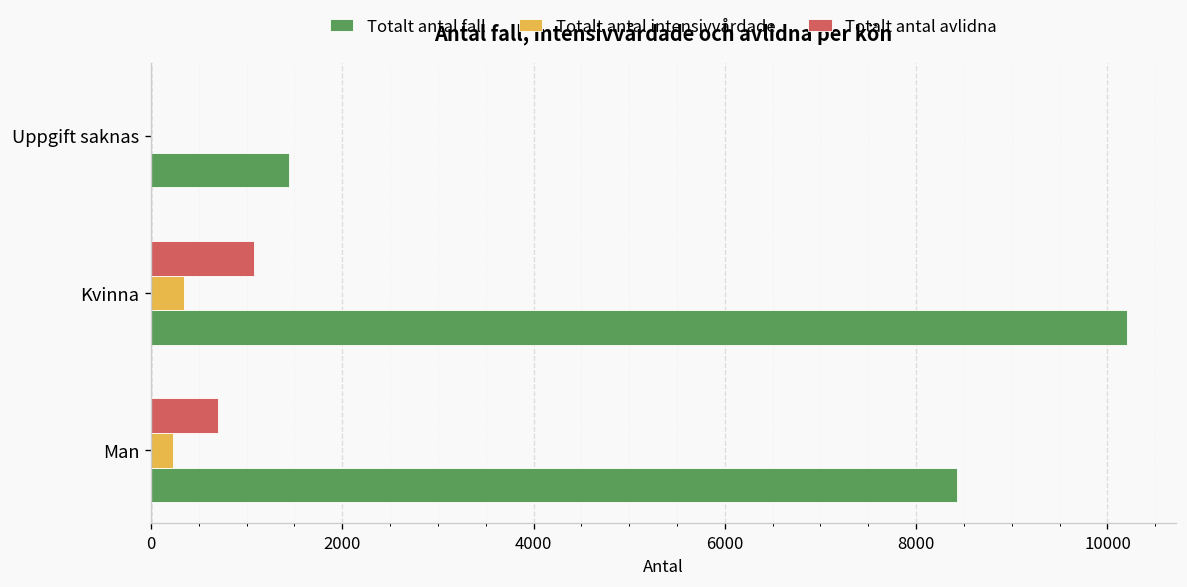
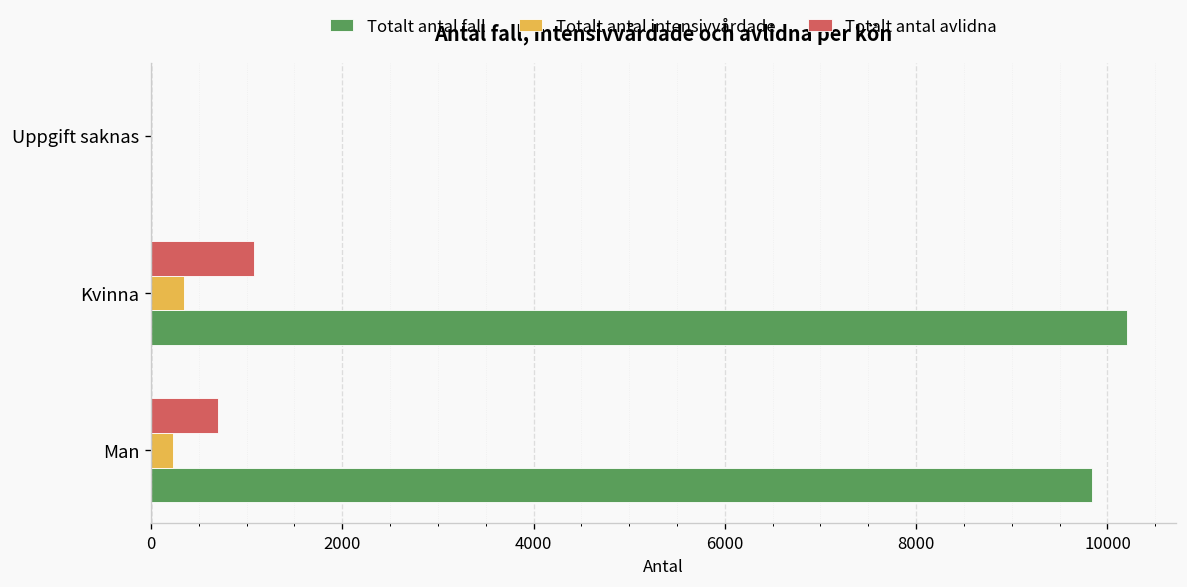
  {
    "Totalt antal fall": {
-     "Uppgift saknas": 1400,
+     "Uppgift saknas": 0,
      "Kvinna": 10200,
-     "Man": 8400
+     "Man": 9800
    },
    "Totalt antal intensivvårdade": {
      "Uppgift saknas": 0,
      "Kvinna": 300,
      "Man": 200
    },
    "Totalt antal avlidna": {
      "Uppgift saknas": 0,
      "Kvinna": 1100,
      "Man": 700
    }
  }
